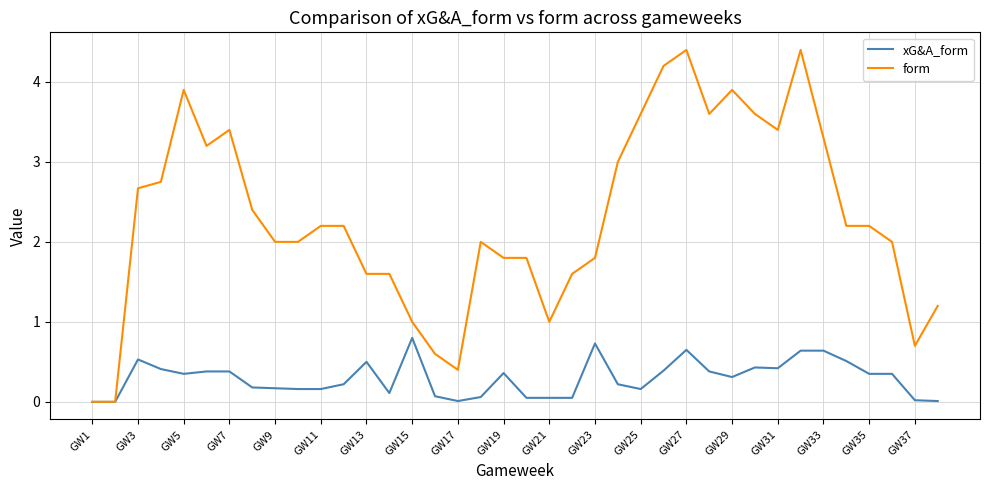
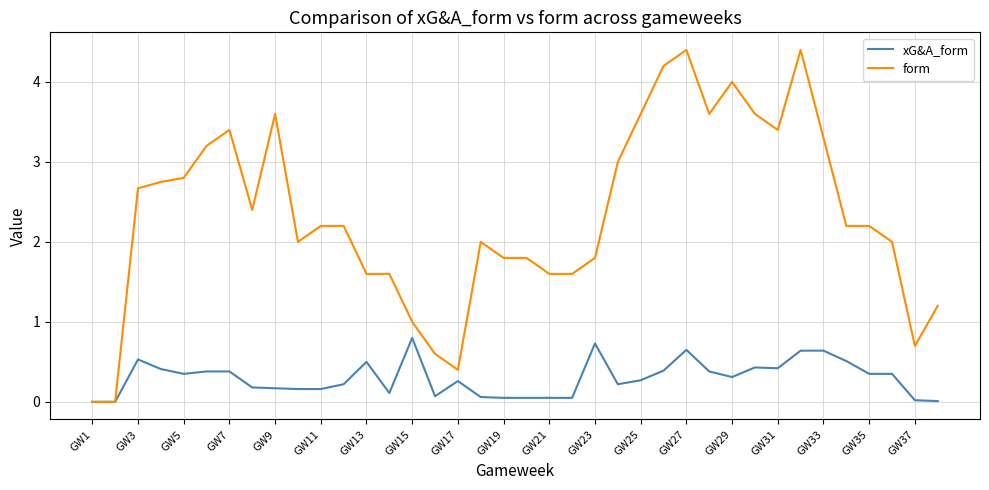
  {
    "xG&A_form": {
      "GW3": 0.5,
      "GW5": 0.4,
      "GW7": 0.4,
      "GW9": 0.2,
      "GW11": 0.2,
      "GW13": 0.5,
      "GW15": 0.8,
-     "GW17": 0.0,
-     "GW19": 0.4,
+     "GW17": 0.3,
+     "GW19": 0.1,
      "GW21": 0.1,
      "GW23": 0.7,
-     "GW25": 0.2,
+     "GW25": 0.3,
      "GW27": 0.7,
      "GW29": 0.3,
      "GW31": 0.4,
      "GW33": 0.6,
      "GW35": 0.4,
      "GW37": 0.0
    },
    "form": {
      "GW3": 2.7,
-     "GW5": 3.9,
+     "GW5": 2.8,
      "GW7": 3.4,
-     "GW9": 2.0,
+     "GW9": 3.6,
      "GW11": 2.2,
      "GW13": 1.6,
      "GW15": 1.0,
      "GW17": 0.4,
      "GW19": 1.8,
-     "GW21": 1.0,
+     "GW21": 1.6,
      "GW23": 1.8,
      "GW25": 3.6,
      "GW27": 4.4,
-     "GW29": 3.9,
+     "GW29": 4.0,
      "GW31": 3.4,
      "GW33": 3.3,
      "GW35": 2.2,
      "GW37": 0.7
    }
  }
